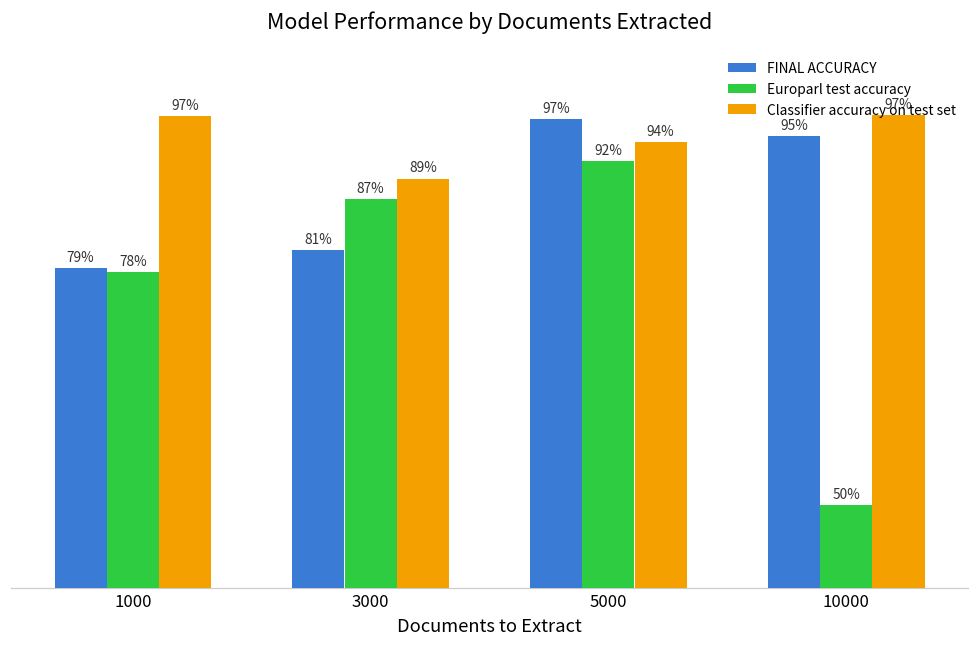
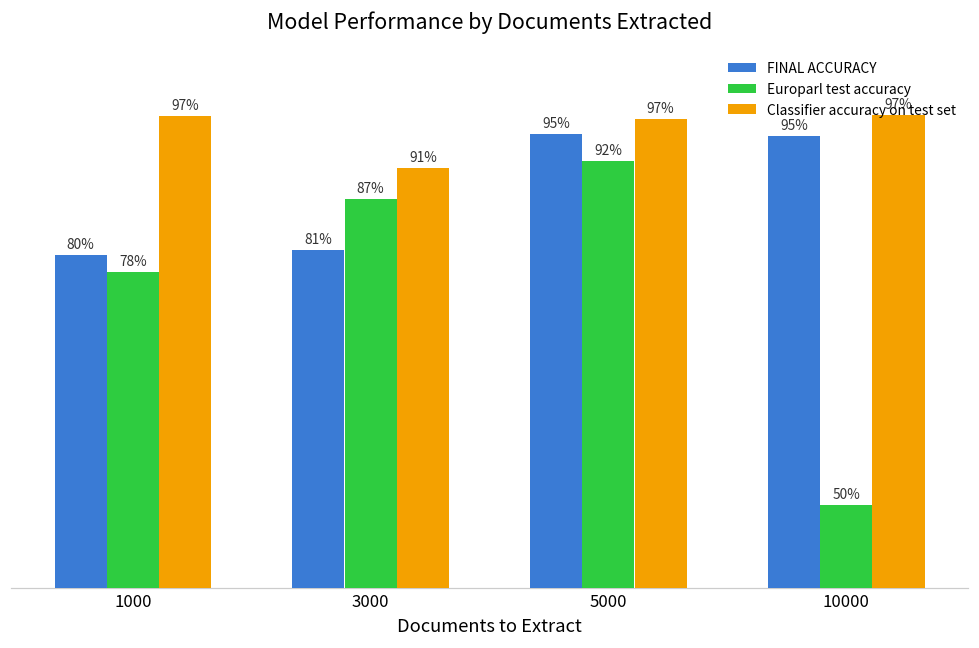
  {
    "FINAL ACCURACY": {
-     "1000": "79%",
+     "1000": "80%",
      "3000": "81%",
-     "5000": "97%",
+     "5000": "95%",
      "10000": "95%"
    },
    "Europarl test accuracy": {
      "1000": "78%",
      "3000": "87%",
      "5000": "92%",
      "10000": "50%"
    },
    "Classifier accuracy on test set": {
      "1000": "97%",
-     "3000": "89%",
-     "5000": "94%",
+     "3000": "91%",
+     "5000": "97%",
      "10000": "97%"
    }
  }
